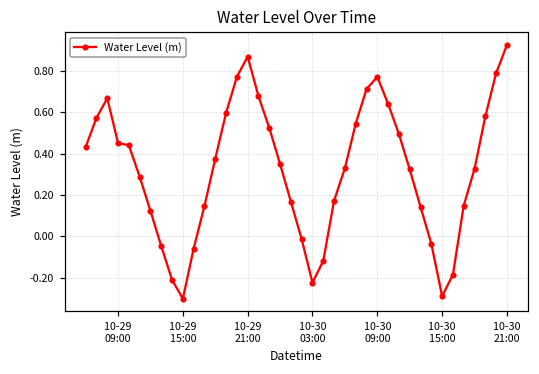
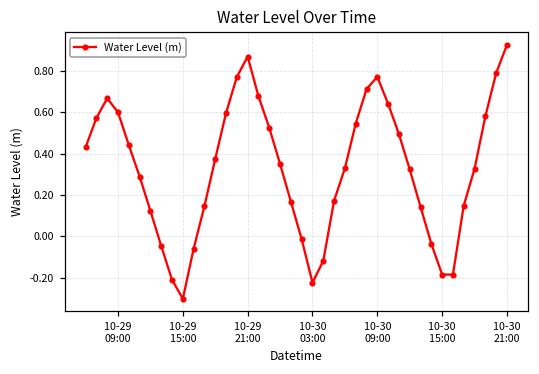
  {
-   "10-29 09:00": 0.45,
+   "10-29 09:00": 0.60,
    "10-29 15:00": -0.30,
    "10-29 21:00": 0.87,
    "10-30 03:00": -0.22,
    "10-30 09:00": 0.77,
-   "10-30 15:00": -0.29,
+   "10-30 15:00": -0.18,
    "10-30 21:00": 0.92
  }
